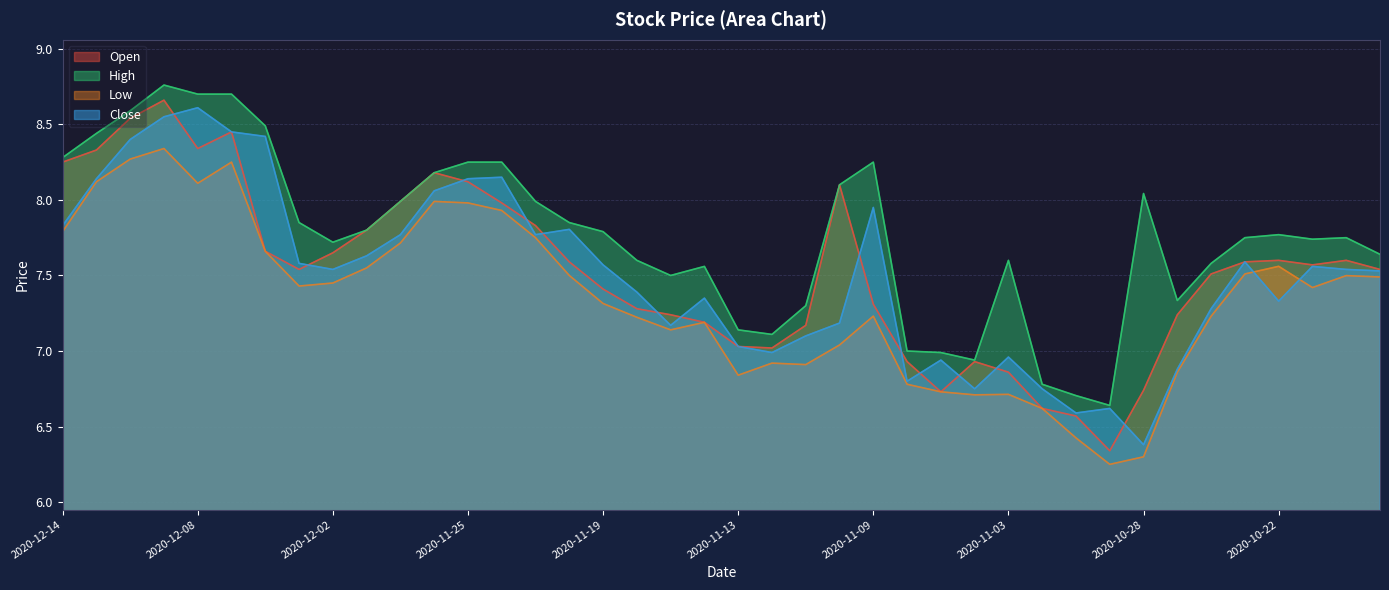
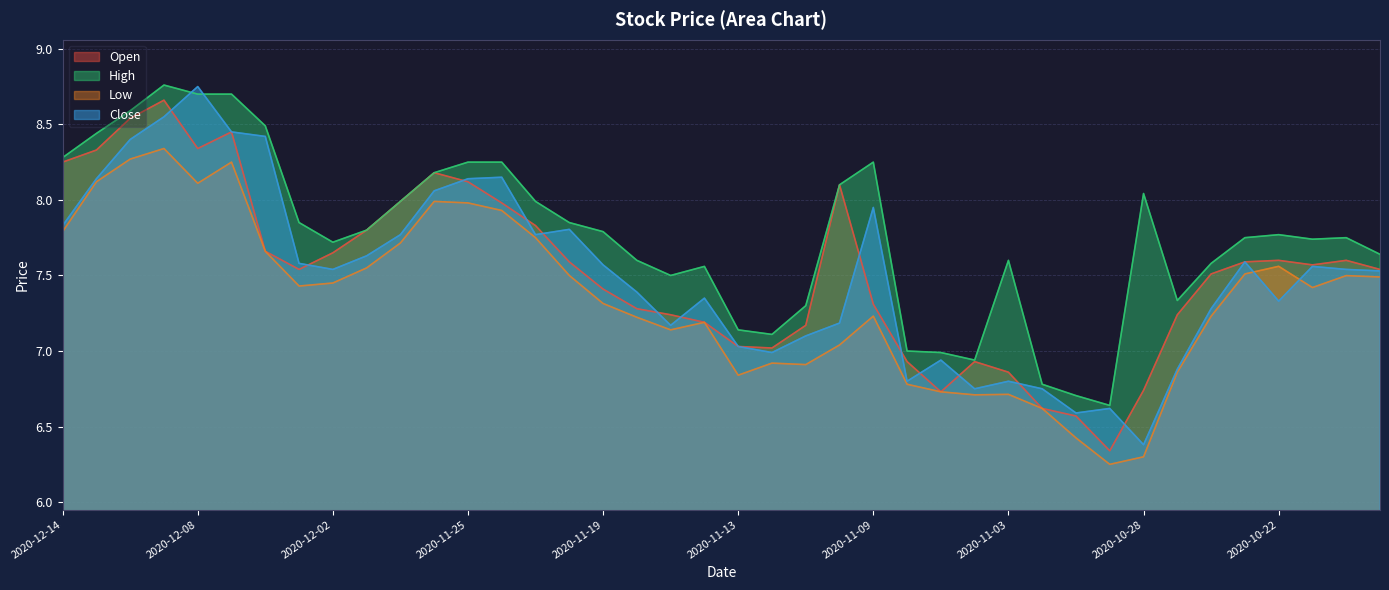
  {
    "High": {
      "2020-12-14": 8.28,
      "2020-12-08": 8.70,
      "2020-12-02": 7.72,
      "2020-11-25": 8.25,
      "2020-11-19": 7.79,
      "2020-11-13": 7.14,
      "2020-11-09": 8.25,
      "2020-11-03": 7.60,
      "2020-10-28": 8.04,
      "2020-10-22": 7.77
    },
    "Close": {
      "2020-12-14": 7.83,
-     "2020-12-08": 8.61,
+     "2020-12-08": 8.75,
      "2020-12-02": 7.54,
      "2020-11-25": 8.14,
      "2020-11-19": 7.57,
      "2020-11-09": 7.95,
-     "2020-11-03": 6.96,
+     "2020-11-03": 6.80,
      "2020-10-28": 6.38,
      "2020-10-22": 7.33
    }
  }
